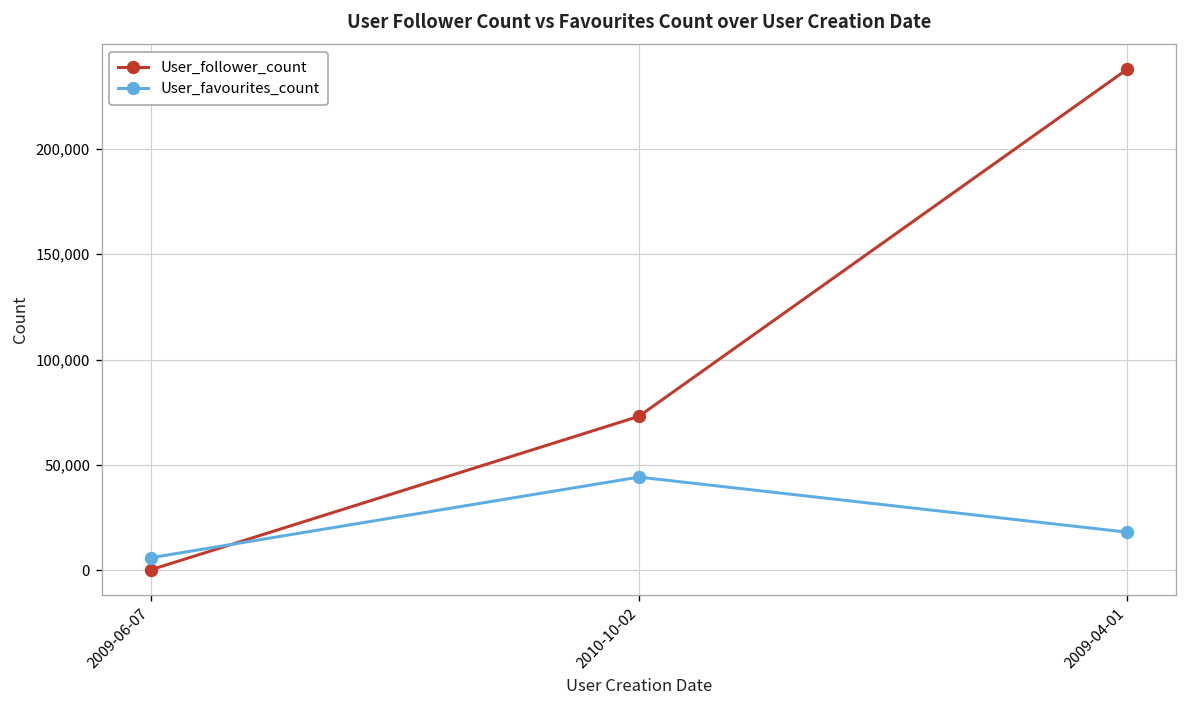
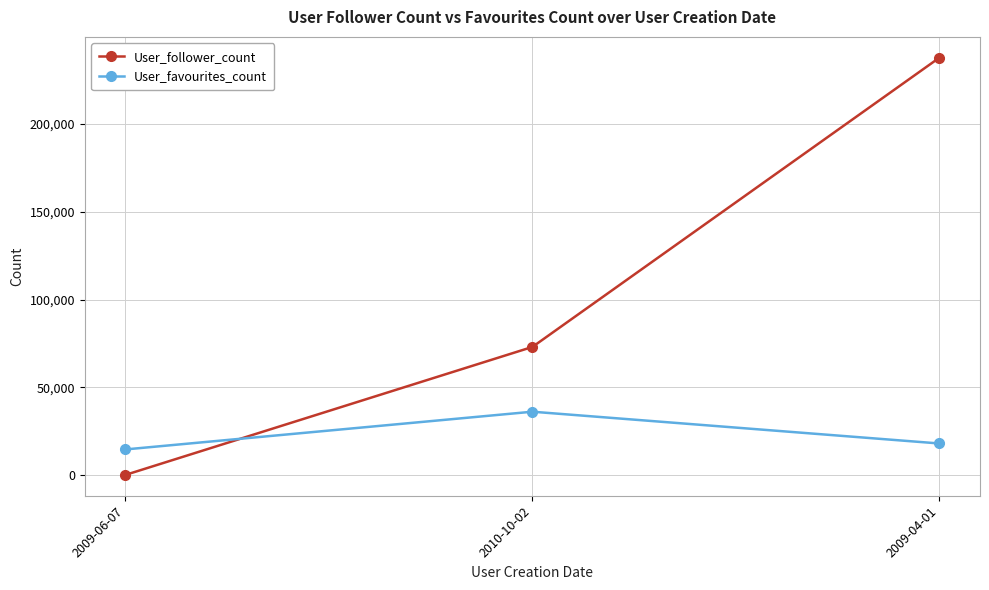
  {
    "User_follower_count": {
      "2009-06-07": "0",
      "2010-10-02": "73,000",
      "2009-04-01": "238,000"
    },
    "User_favourites_count": {
-     "2009-06-07": "6,000",
-     "2010-10-02": "44,000",
+     "2009-06-07": "15,000",
+     "2010-10-02": "36,000",
      "2009-04-01": "18,000"
    }
  }
